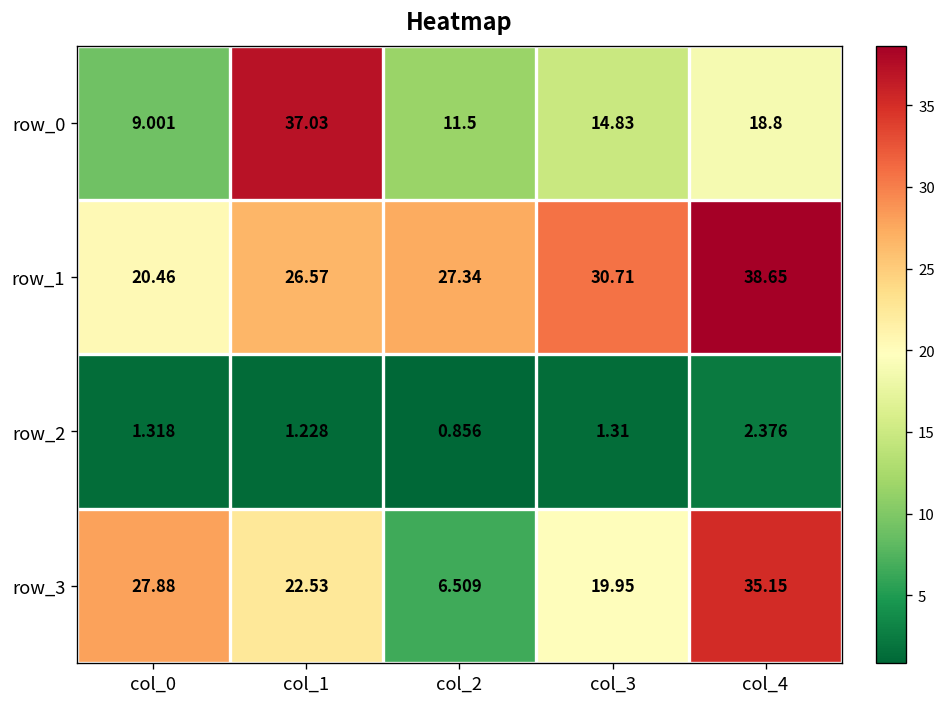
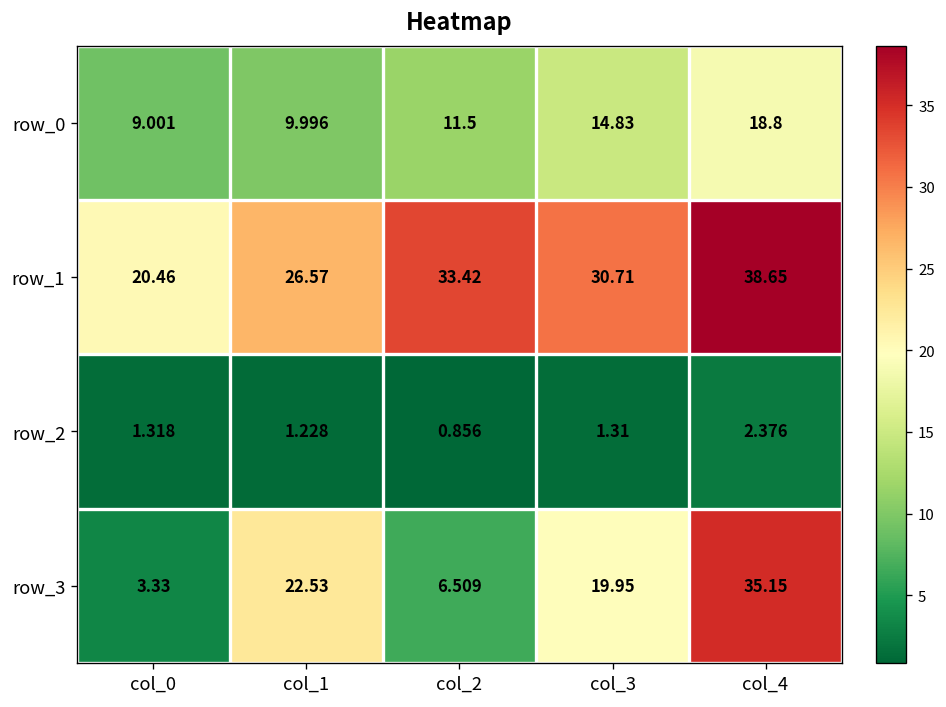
  {
    "row_0": {
      "col_0": 9.001,
-     "col_1": 37.03,
+     "col_1": 9.996,
      "col_2": 11.5,
      "col_3": 14.83,
      "col_4": 18.8
    },
    "row_1": {
      "col_0": 20.46,
      "col_1": 26.57,
-     "col_2": 27.34,
+     "col_2": 33.42,
      "col_3": 30.71,
      "col_4": 38.65
    },
    "row_2": {
      "col_0": 1.318,
      "col_1": 1.228,
      "col_2": 0.856,
      "col_3": 1.31,
      "col_4": 2.376
    },
    "row_3": {
-     "col_0": 27.88,
+     "col_0": 3.33,
      "col_1": 22.53,
      "col_2": 6.509,
      "col_3": 19.95,
      "col_4": 35.15
    }
  }
